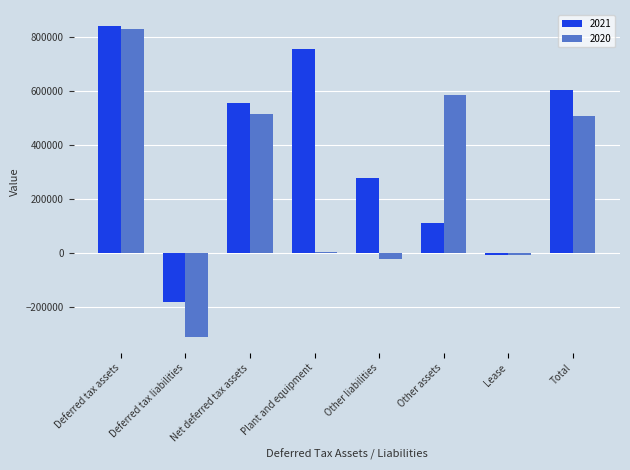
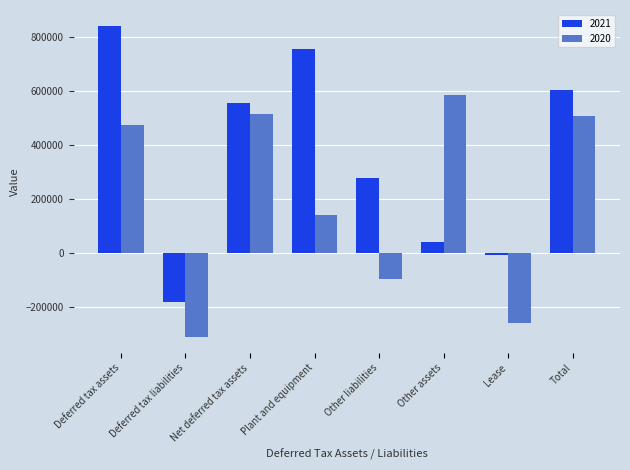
  {
    "2021": {
      "Deferred tax assets": 840000,
      "Deferred tax liabilities": -180000,
      "Net deferred tax assets": 550000,
      "Plant and equipment": 760000,
      "Other liabilities": 280000,
-     "Other assets": 110000,
+     "Other assets": 40000,
      "Lease": -10000,
      "Total": 600000
    },
    "2020": {
-     "Deferred tax assets": 830000,
+     "Deferred tax assets": 470000,
      "Deferred tax liabilities": -310000,
      "Net deferred tax assets": 510000,
-     "Plant and equipment": 0,
-     "Other liabilities": -20000,
+     "Plant and equipment": 140000,
+     "Other liabilities": -100000,
      "Other assets": 590000,
-     "Lease": -10000,
+     "Lease": -260000,
      "Total": 510000
    }
  }
